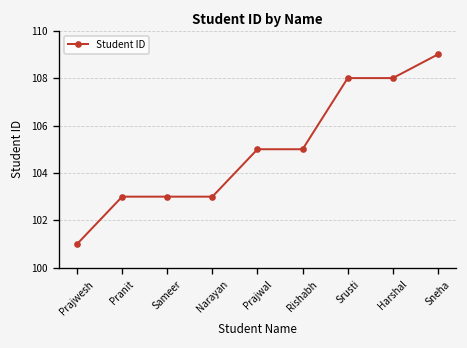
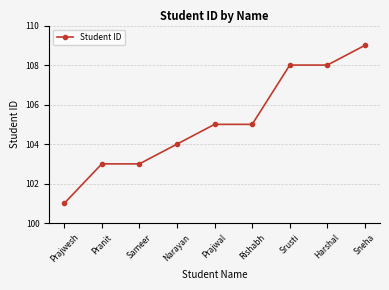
  {
    "Prajwesh": 101,
    "Pranit": 103,
    "Sameer": 103,
-   "Narayan": 103,
+   "Narayan": 104,
    "Prajwal": 105,
    "Rishabh": 105,
    "Srusti": 108,
    "Harshal": 108,
    "Sneha": 109
  }
